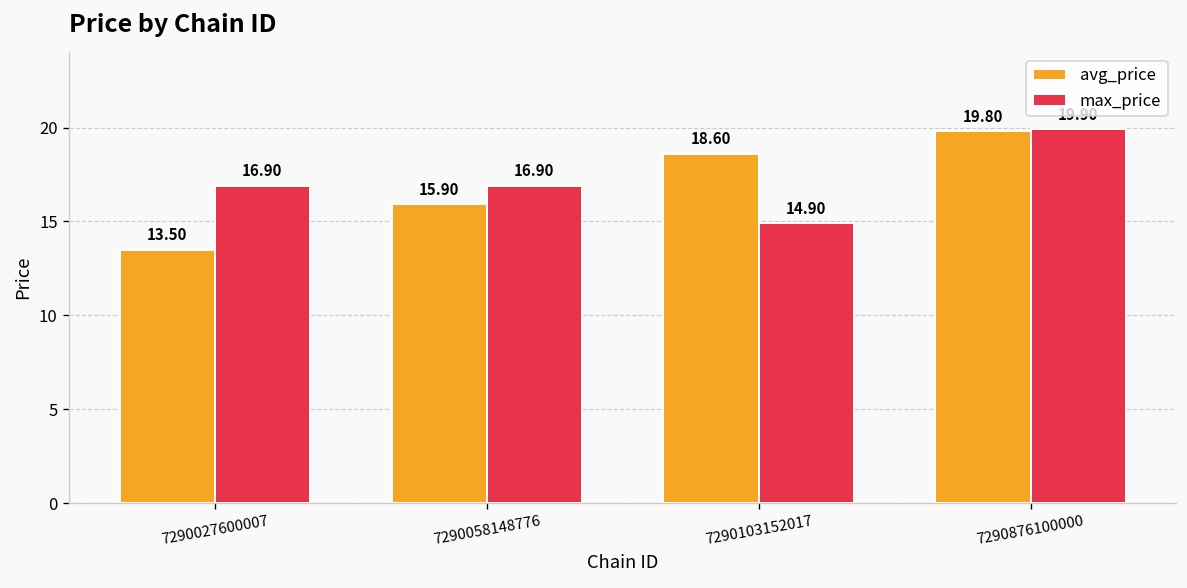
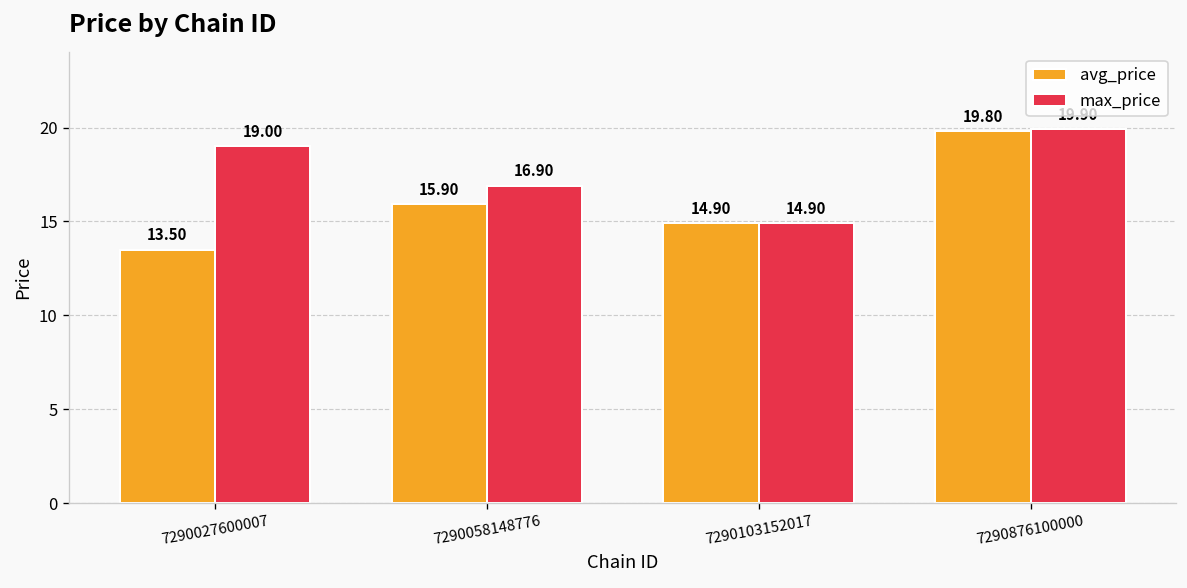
  {
    "avg_price": {
      "7290027600007": 13.50,
      "7290058148776": 15.90,
-     "7290103152017": 18.60,
+     "7290103152017": 14.90,
      "7290876100000": 19.80
    },
    "max_price": {
-     "7290027600007": 16.90,
+     "7290027600007": 19.00,
      "7290058148776": 16.90,
      "7290103152017": 14.90
    }
  }
